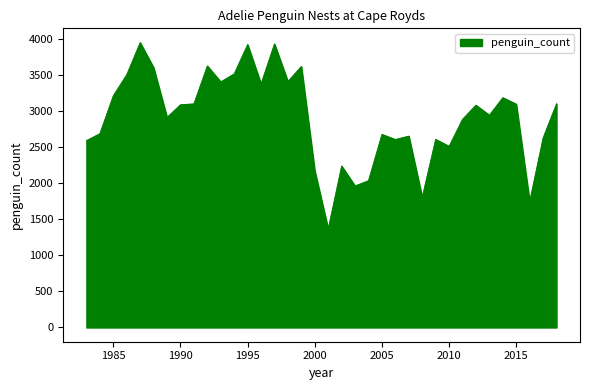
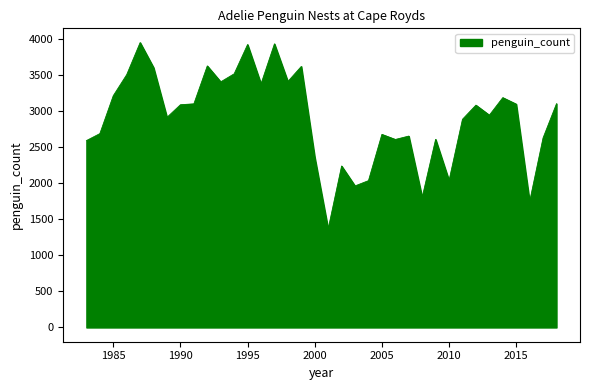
  {
    "1985": 3200,
    "1990": 3100,
    "1995": 3900,
-   "2000": 2200,
+   "2000": 2400,
    "2005": 2700,
-   "2010": 2500,
+   "2010": 2000,
    "2015": 3100
  }
